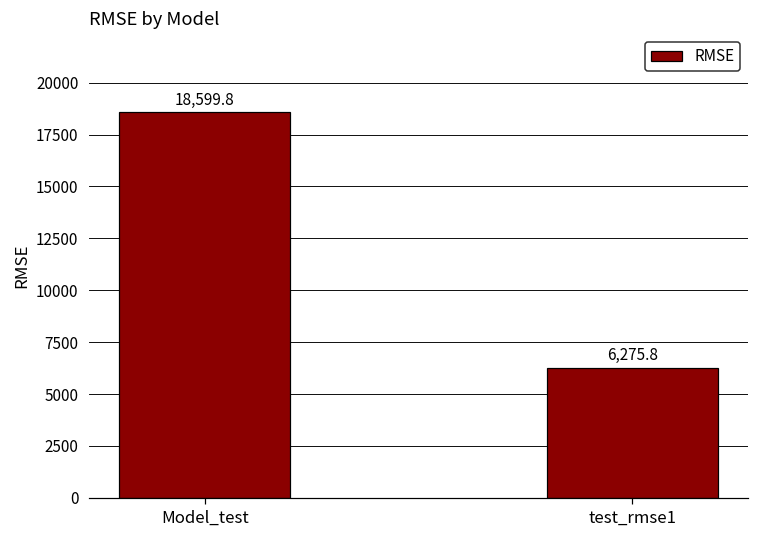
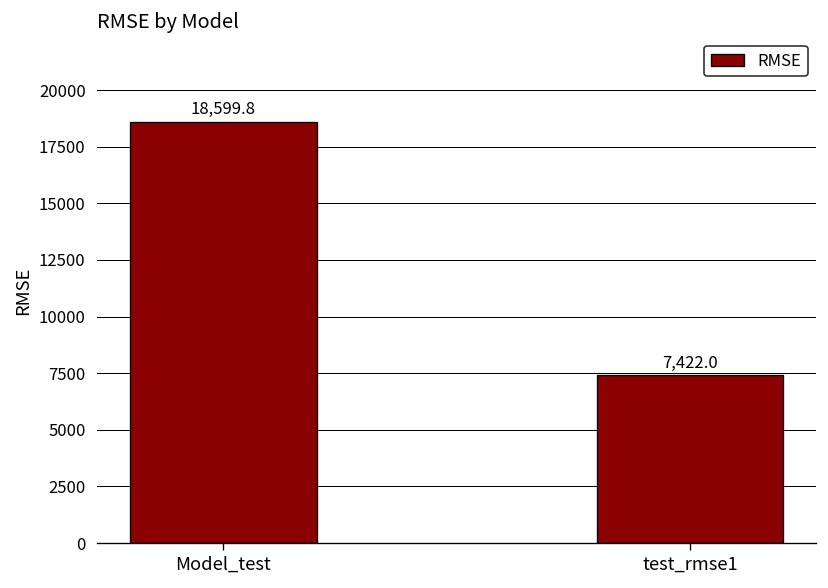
  {
    "Model_test": "18,599.8",
-   "test_rmse1": "6,275.8"
+   "test_rmse1": "7,422.0"
  }
